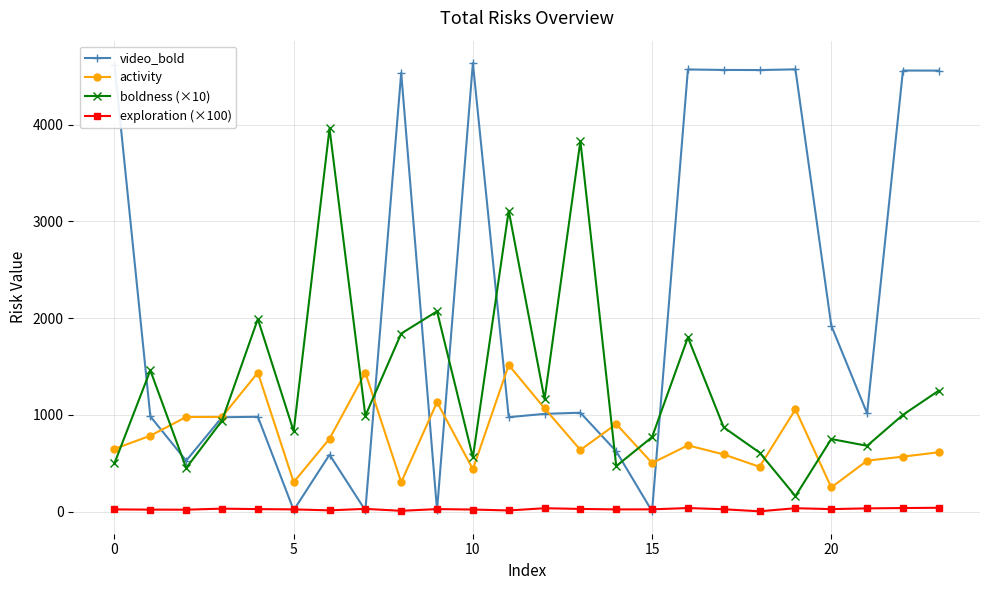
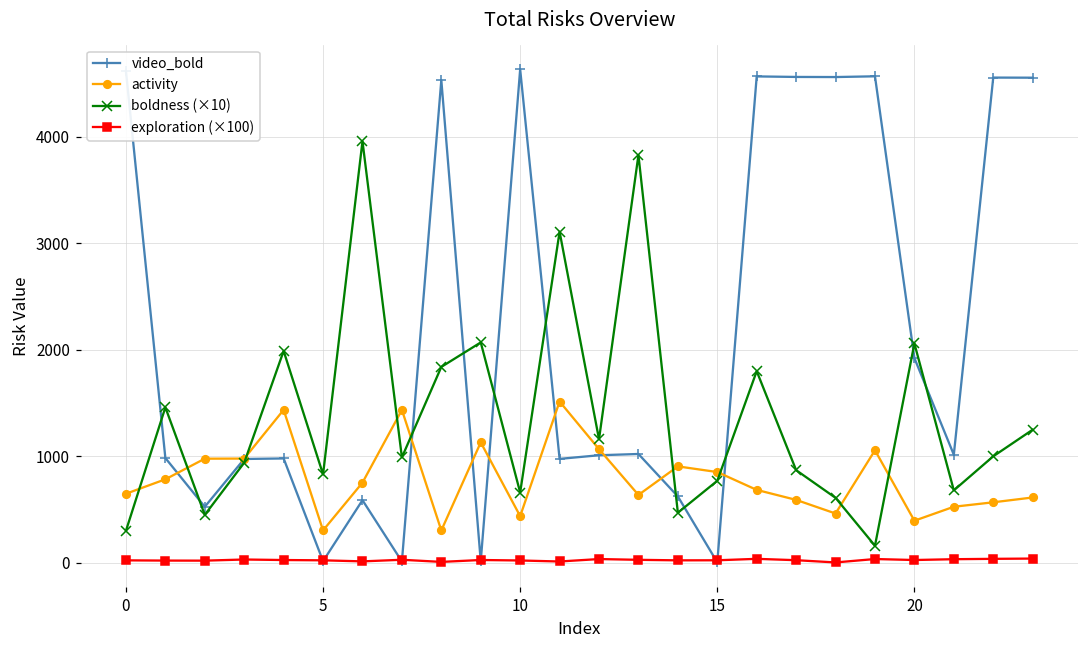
  {
    "video_bold": {
      "10": 4600,
      "20": 1900
    },
    "activity": {
      "0": 600,
      "5": 300,
      "10": 400,
-     "15": 500,
-     "20": 200
+     "15": 900,
+     "20": 400
    },
    "boldness (×10)": {
-     "0": 500,
+     "0": 300,
      "5": 800,
-     "10": 600,
+     "10": 700,
      "15": 800,
-     "20": 800
+     "20": 2100
    },
    "exploration (×100)": {
      "0": 0,
      "10": 0,
      "20": 0
    }
  }
